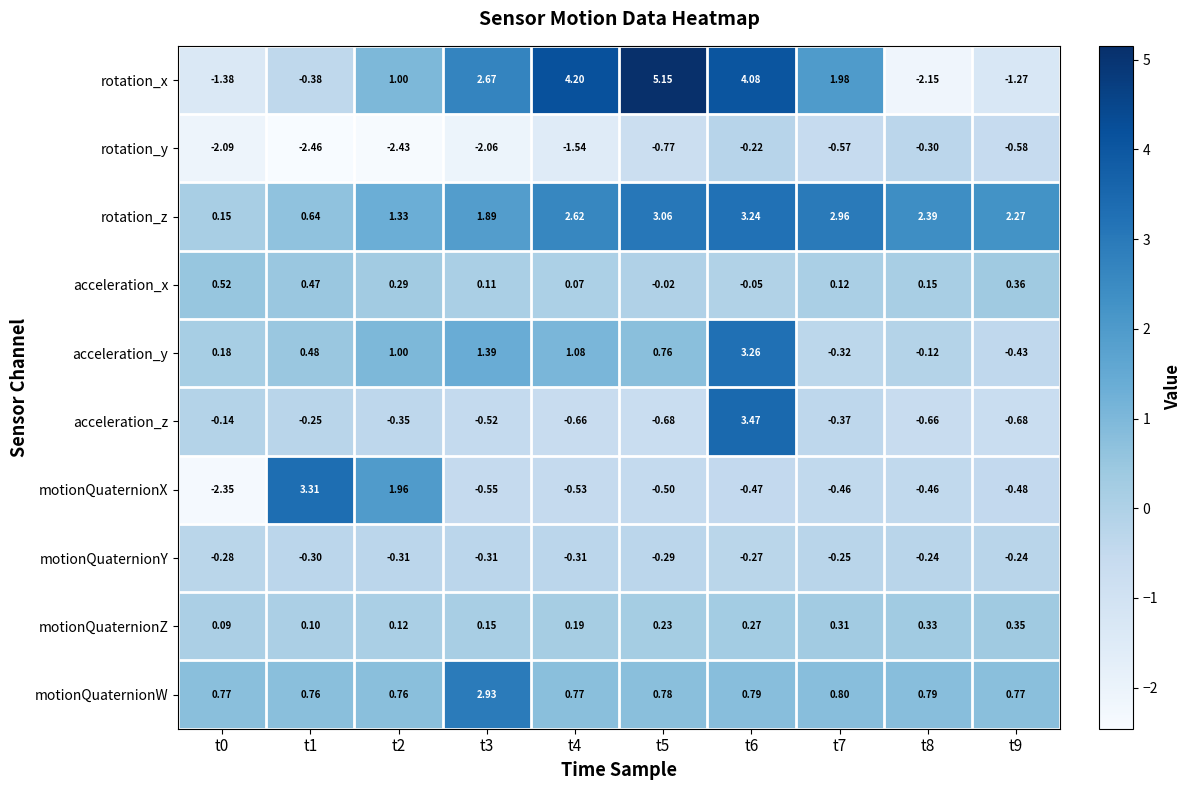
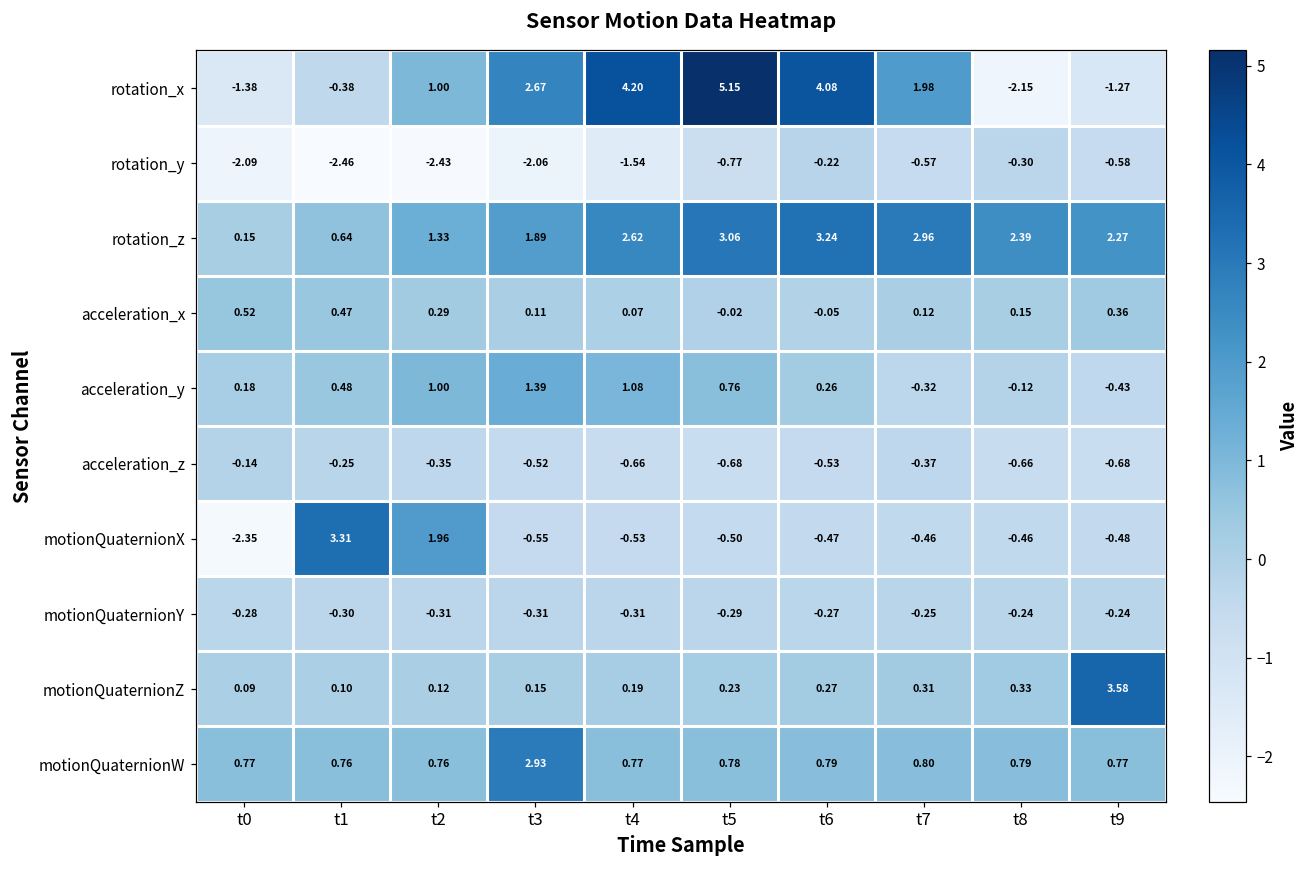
  {
    "rotation_x": {
      "t0": -1.38,
      "t1": -0.38,
      "t2": 1.00,
      "t3": 2.67,
      "t4": 4.20,
      "t5": 5.15,
      "t6": 4.08,
      "t7": 1.98,
      "t8": -2.15,
      "t9": -1.27
    },
    "rotation_y": {
      "t0": -2.09,
      "t1": -2.46,
      "t2": -2.43,
      "t3": -2.06,
      "t4": -1.54,
      "t5": -0.77,
      "t6": -0.22,
      "t7": -0.57,
      "t8": -0.30,
      "t9": -0.58
    },
    "rotation_z": {
      "t0": 0.15,
      "t1": 0.64,
      "t2": 1.33,
      "t3": 1.89,
      "t4": 2.62,
      "t5": 3.06,
      "t6": 3.24,
      "t7": 2.96,
      "t8": 2.39,
      "t9": 2.27
    },
    "acceleration_x": {
      "t0": 0.52,
      "t1": 0.47,
      "t2": 0.29,
      "t3": 0.11,
      "t4": 0.07,
      "t5": -0.02,
      "t6": -0.05,
      "t7": 0.12,
      "t8": 0.15,
      "t9": 0.36
    },
    "acceleration_y": {
      "t0": 0.18,
      "t1": 0.48,
      "t2": 1.00,
      "t3": 1.39,
      "t4": 1.08,
      "t5": 0.76,
-     "t6": 3.26,
+     "t6": 0.26,
      "t7": -0.32,
      "t8": -0.12,
      "t9": -0.43
    },
    "acceleration_z": {
      "t0": -0.14,
      "t1": -0.25,
      "t2": -0.35,
      "t3": -0.52,
      "t4": -0.66,
      "t5": -0.68,
-     "t6": 3.47,
+     "t6": -0.53,
      "t7": -0.37,
      "t8": -0.66,
      "t9": -0.68
    },
    "motionQuaternionX": {
      "t0": -2.35,
      "t1": 3.31,
      "t2": 1.96,
      "t3": -0.55,
      "t4": -0.53,
      "t5": -0.50,
      "t6": -0.47,
      "t7": -0.46,
      "t8": -0.46,
      "t9": -0.48
    },
    "motionQuaternionY": {
      "t0": -0.28,
      "t1": -0.30,
      "t2": -0.31,
      "t3": -0.31,
      "t4": -0.31,
      "t5": -0.29,
      "t6": -0.27,
      "t7": -0.25,
      "t8": -0.24,
      "t9": -0.24
    },
    "motionQuaternionZ": {
      "t0": 0.09,
      "t1": 0.10,
      "t2": 0.12,
      "t3": 0.15,
      "t4": 0.19,
      "t5": 0.23,
      "t6": 0.27,
      "t7": 0.31,
      "t8": 0.33,
-     "t9": 0.35
+     "t9": 3.58
    },
    "motionQuaternionW": {
      "t0": 0.77,
      "t1": 0.76,
      "t2": 0.76,
      "t3": 2.93,
      "t4": 0.77,
      "t5": 0.78,
      "t6": 0.79,
      "t7": 0.80,
      "t8": 0.79,
      "t9": 0.77
    }
  }
